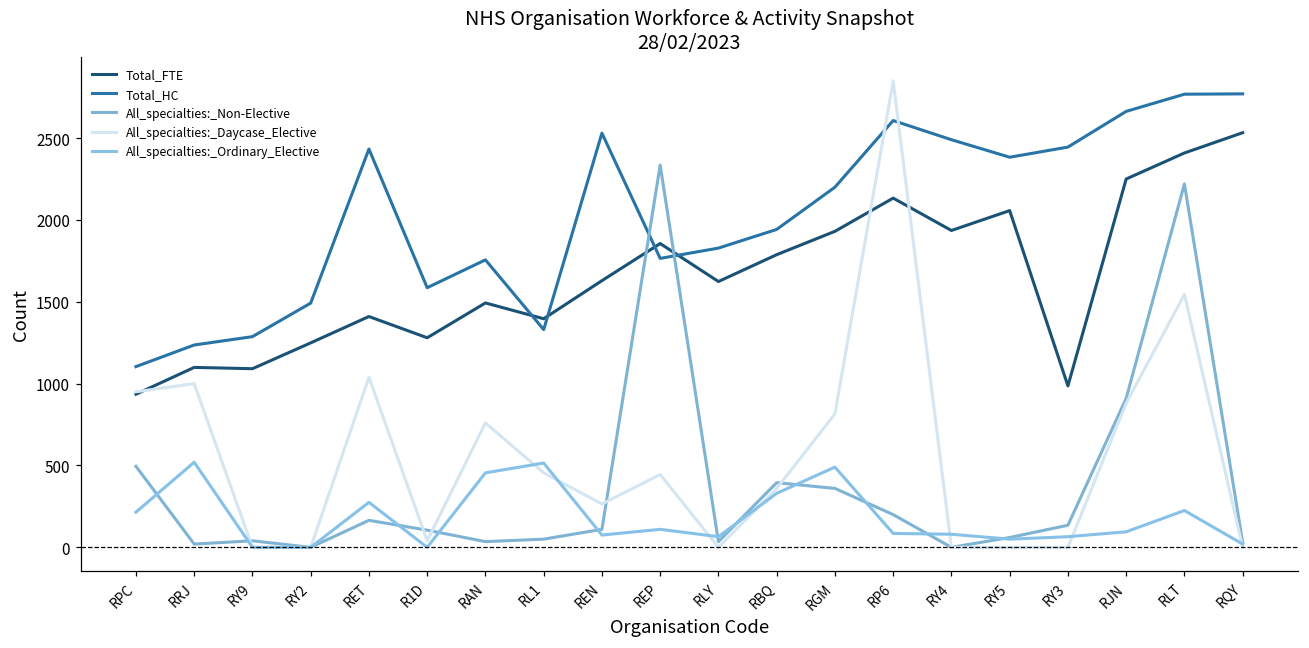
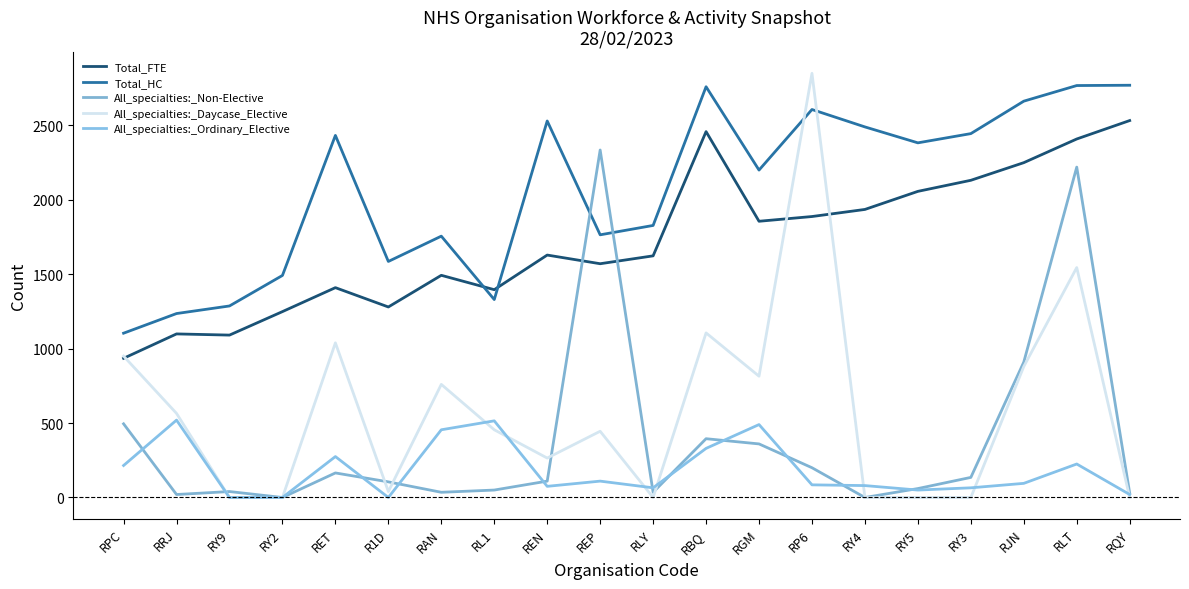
  {
    "Total_FTE": {
      "RRJ": 1100,
      "RY9": 1090,
      "RY2": 1250,
      "RET": 1410,
      "R1D": 1280,
      "RAN": 1490,
      "RL1": 1400,
      "REN": 1630,
-     "REP": 1860,
+     "REP": 1570,
      "RLY": 1620,
-     "RBQ": 1790,
-     "RGM": 1930,
-     "RP6": 2130,
+     "RBQ": 2460,
+     "RGM": 1860,
+     "RP6": 1890,
      "RY4": 1940,
      "RY5": 2060,
-     "RY3": 990,
+     "RY3": 2130,
      "RJN": 2250,
      "RLT": 2410,
      "RQY": 2530
    },
    "Total_HC": {
      "RPC": 1100,
      "RRJ": 1240,
      "RY9": 1290,
      "RY2": 1490,
      "RET": 2430,
      "R1D": 1590,
      "RAN": 1760,
      "RL1": 1330,
      "REN": 2530,
      "REP": 1770,
      "RLY": 1830,
-     "RBQ": 1940,
+     "RBQ": 2760,
      "RGM": 2200,
      "RP6": 2610,
      "RY4": 2490,
      "RY5": 2380,
      "RY3": 2450,
      "RJN": 2660,
      "RLT": 2770,
      "RQY": 2770
    },
    "All_specialties:_Daycase_Elective": {
-     "RRJ": 1000,
+     "RRJ": 570,
      "RET": 1040,
      "R1D": 40,
      "RAN": 760,
      "RL1": 460,
      "REN": 270,
      "REP": 450,
      "RLY": 0,
-     "RBQ": 360,
+     "RBQ": 1110,
      "RGM": 820,
      "RP6": 2850,
      "RY5": 0,
      "RY3": 0,
      "RJN": 880,
      "RLT": 1550,
      "RQY": 0
    }
  }
